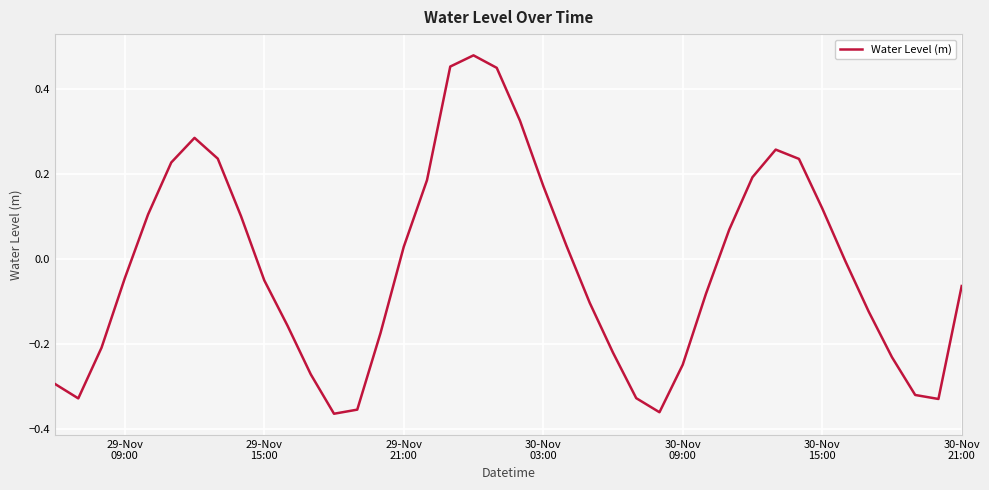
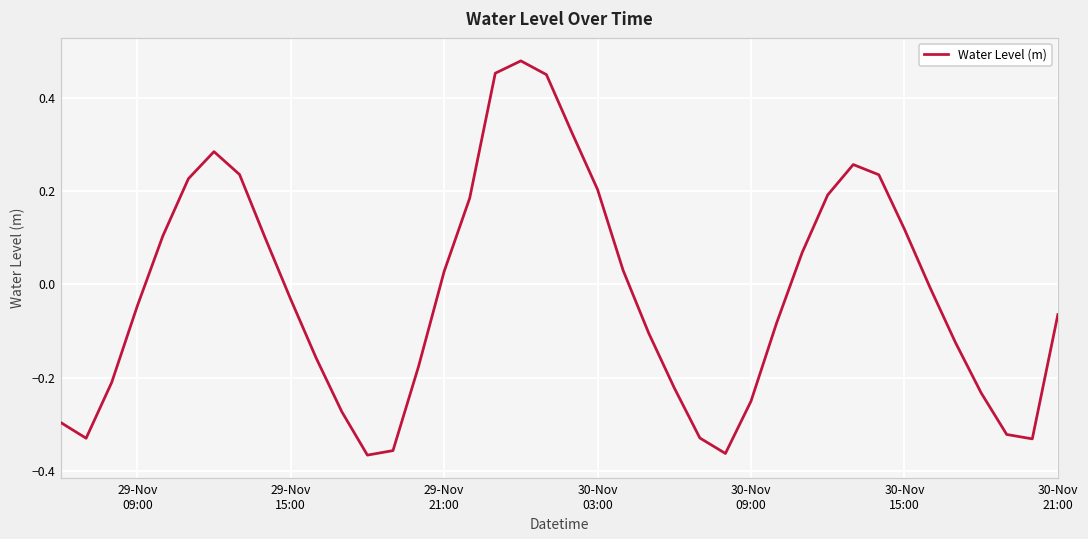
  {
    "29-Nov 09:00": -0.05,
-   "29-Nov 15:00": -0.05,
+   "29-Nov 15:00": -0.03,
    "29-Nov 21:00": 0.03,
-   "30-Nov 03:00": 0.17,
+   "30-Nov 03:00": 0.20,
    "30-Nov 09:00": -0.25,
    "30-Nov 15:00": 0.12,
    "30-Nov 21:00": -0.06
  }
